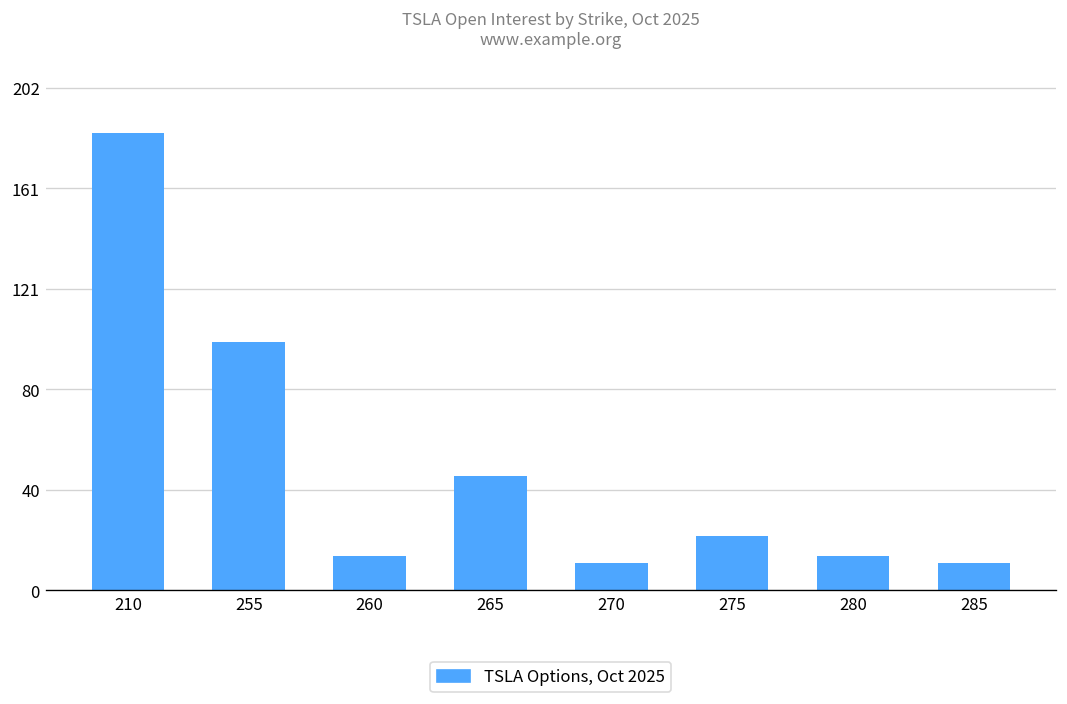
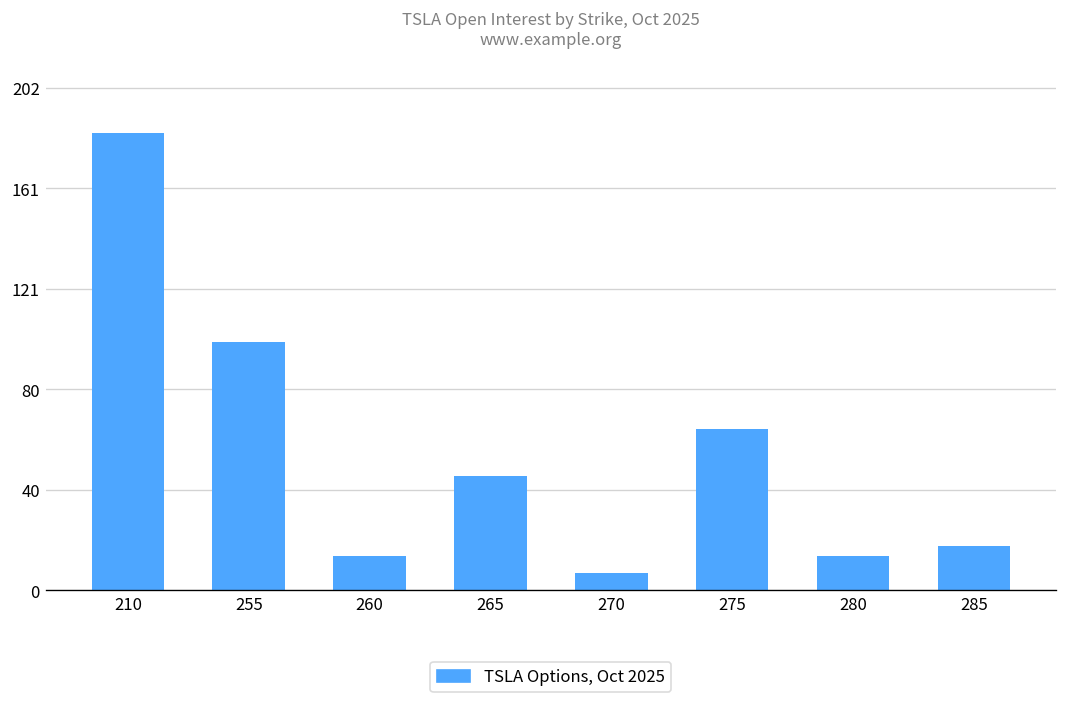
  {
    "210": 184,
    "255": 100,
    "260": 14,
    "265": 46,
-   "270": 11,
-   "275": 22,
+   "270": 7,
+   "275": 65,
    "280": 14,
-   "285": 11
+   "285": 18
  }
